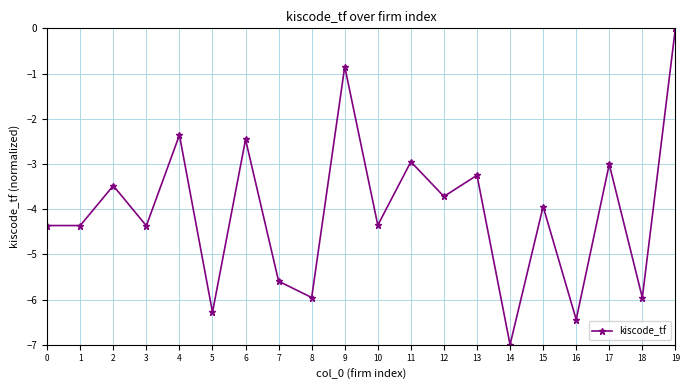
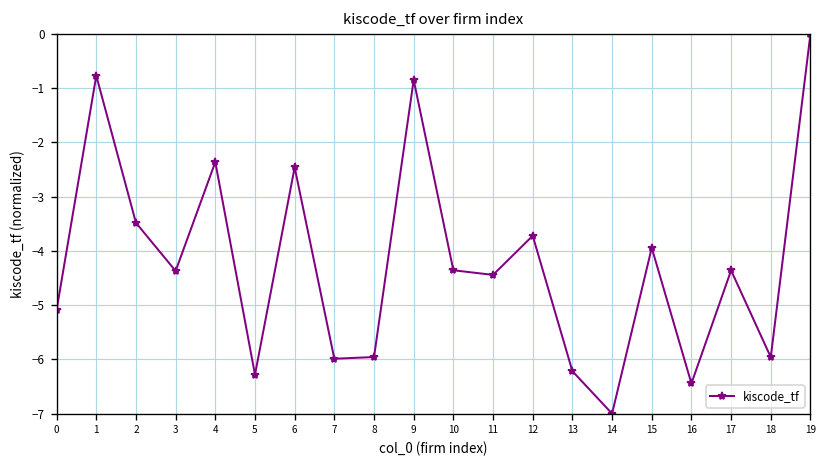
  {
-   "0": -4.4,
-   "1": -4.4,
+   "0": -5.1,
+   "1": -0.8,
    "2": -3.5,
    "3": -4.4,
    "4": -2.4,
    "5": -6.3,
    "6": -2.5,
-   "7": -5.6,
+   "7": -6.0,
    "8": -6.0,
    "9": -0.8,
    "10": -4.4,
-   "11": -3.0,
+   "11": -4.4,
    "12": -3.7,
-   "13": -3.3,
+   "13": -6.2,
    "14": -7.0,
    "15": -3.9,
    "16": -6.4,
-   "17": -3.0,
+   "17": -4.4,
    "18": -6.0,
    "19": 0.0
  }
